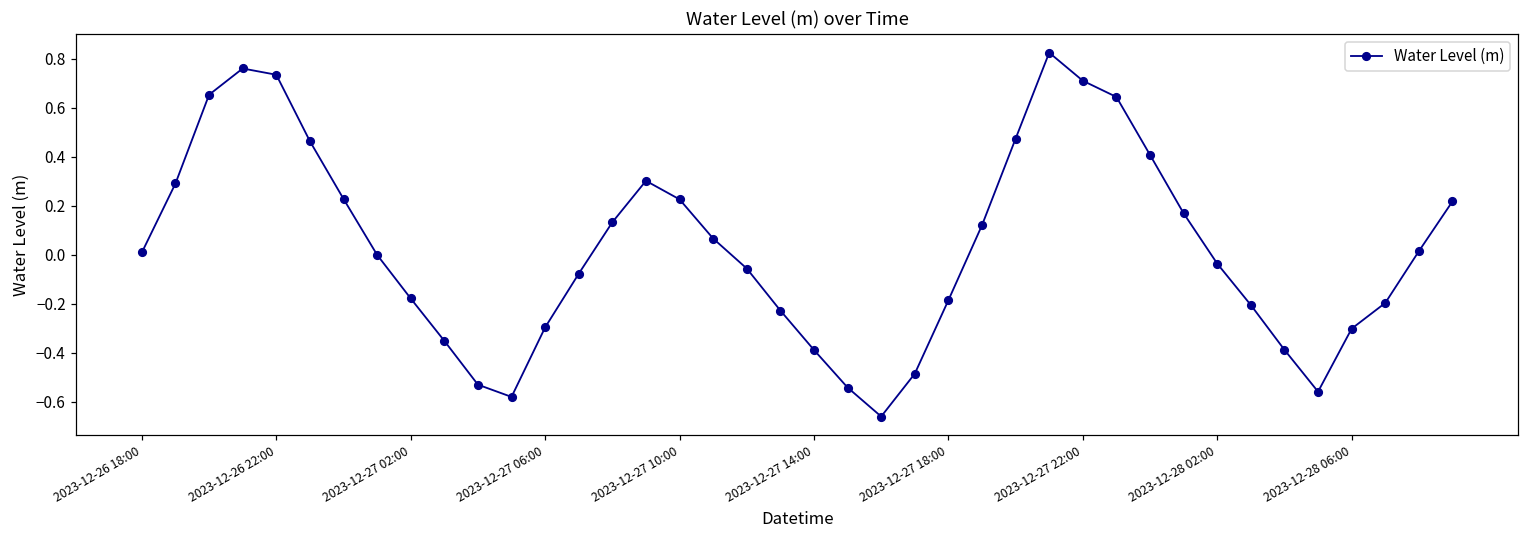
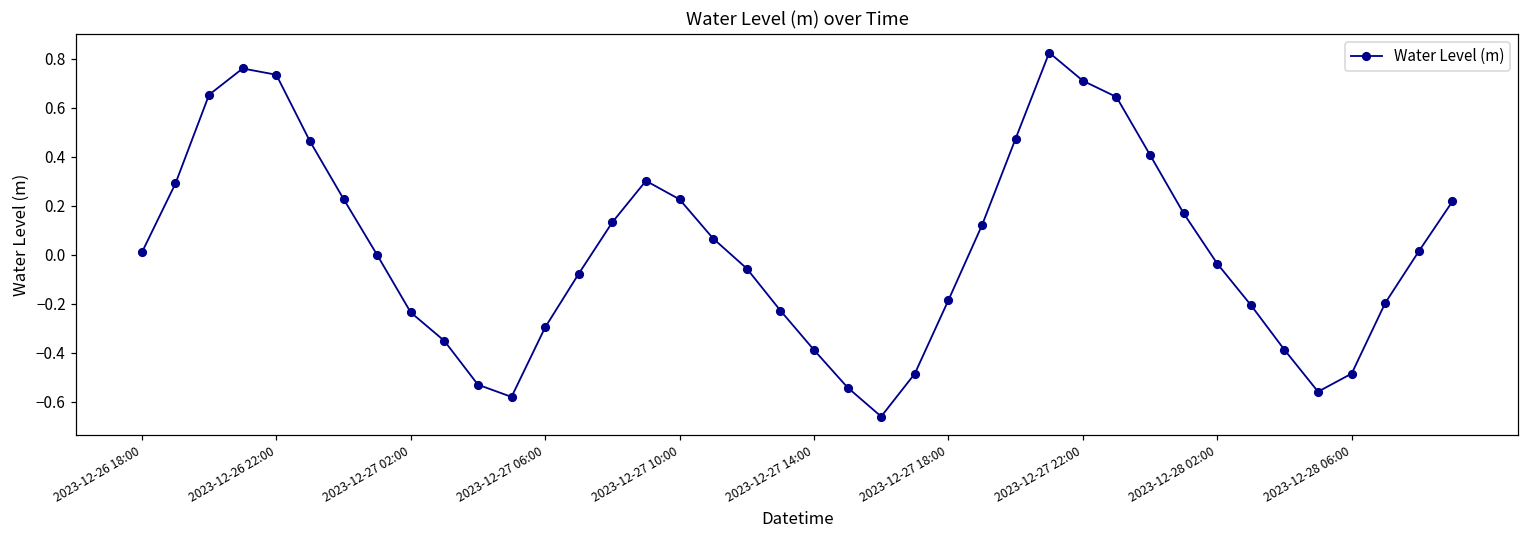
  {
    "2023-12-26 18:00": 0.01,
    "2023-12-26 22:00": 0.73,
-   "2023-12-27 02:00": -0.18,
+   "2023-12-27 02:00": -0.23,
    "2023-12-27 06:00": -0.30,
    "2023-12-27 10:00": 0.23,
    "2023-12-27 14:00": -0.39,
    "2023-12-27 18:00": -0.19,
    "2023-12-27 22:00": 0.71,
    "2023-12-28 02:00": -0.04,
-   "2023-12-28 06:00": -0.30
+   "2023-12-28 06:00": -0.48
  }
